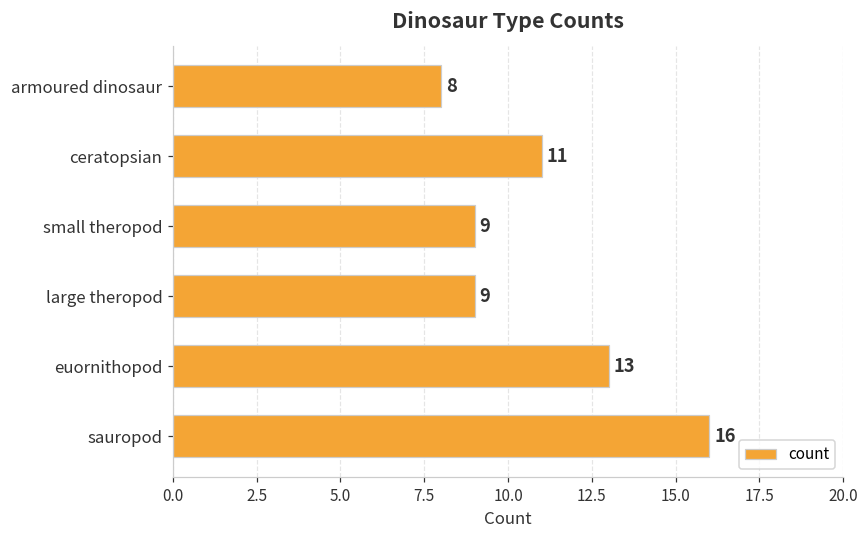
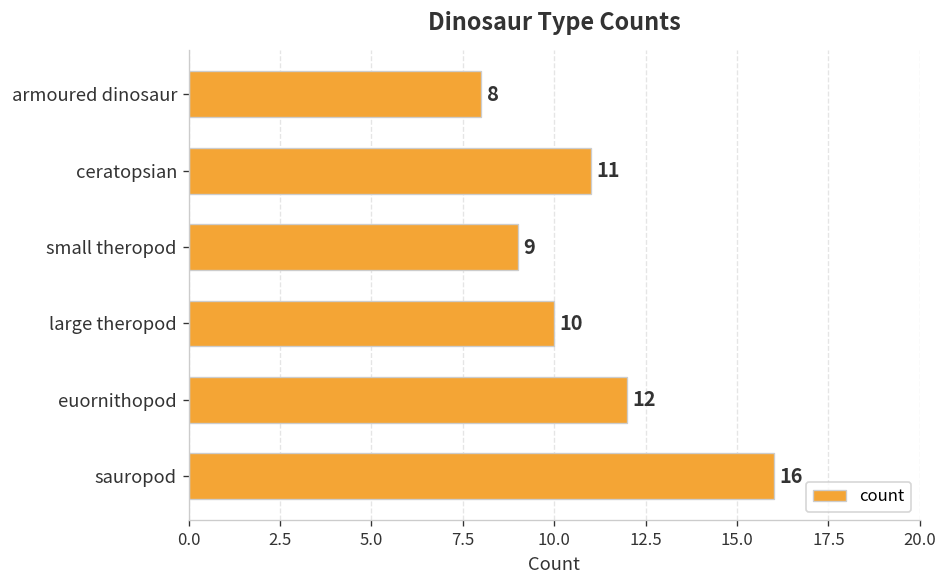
  {
    "armoured dinosaur": 8,
    "ceratopsian": 11,
    "small theropod": 9,
-   "large theropod": 9,
-   "euornithopod": 13,
+   "large theropod": 10,
+   "euornithopod": 12,
    "sauropod": 16
  }
